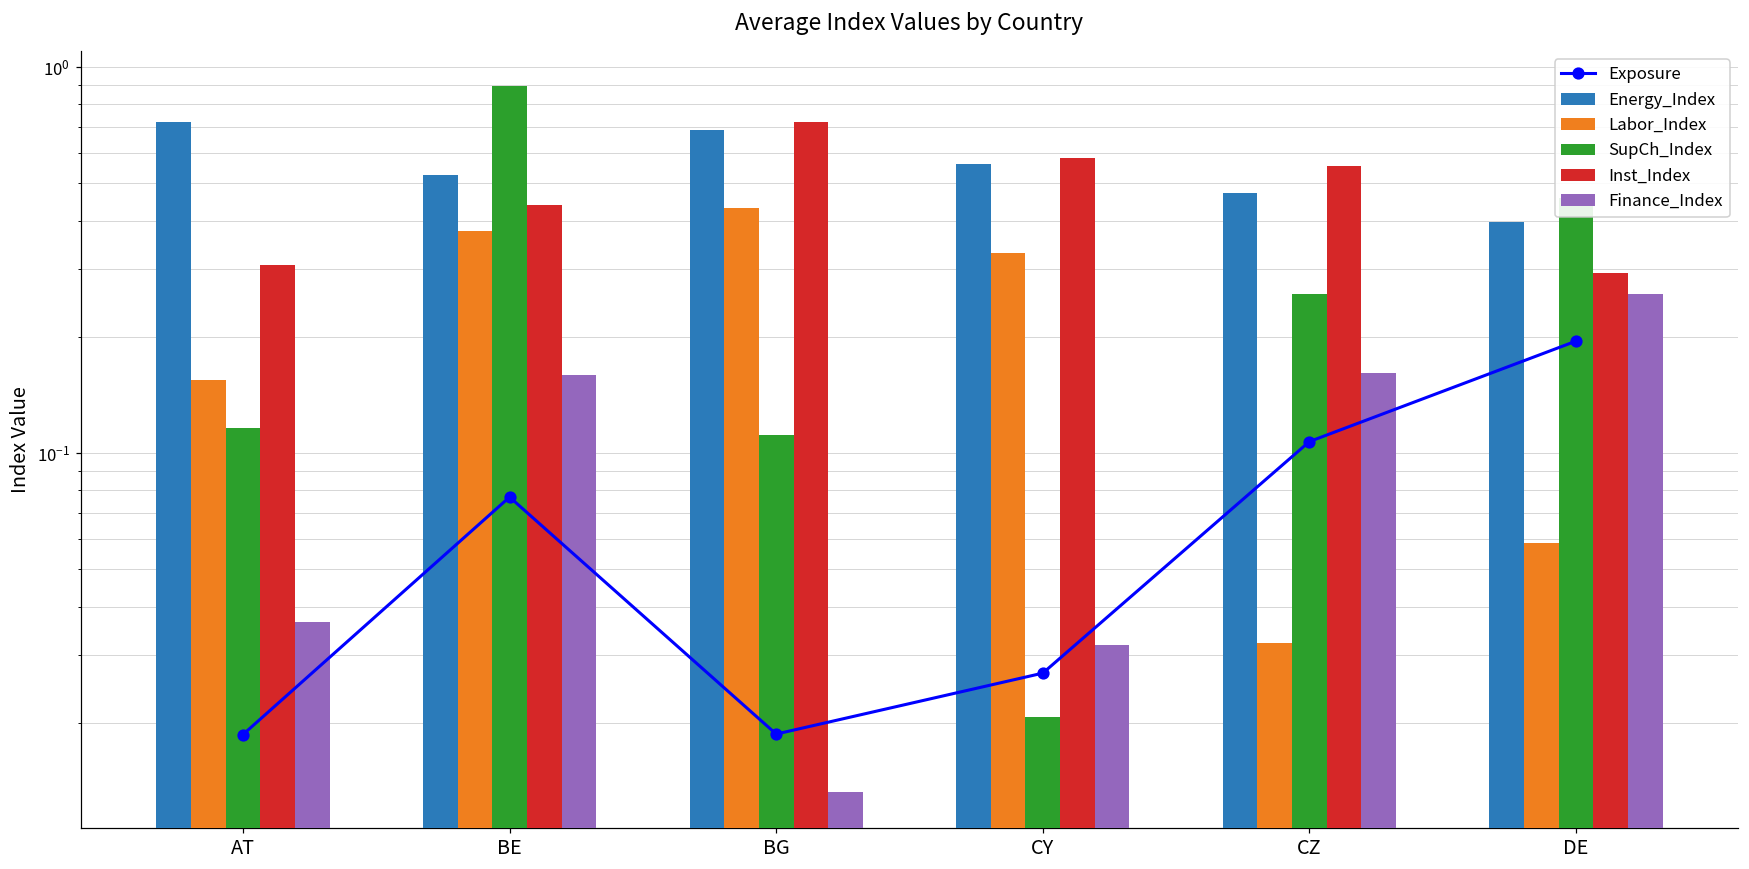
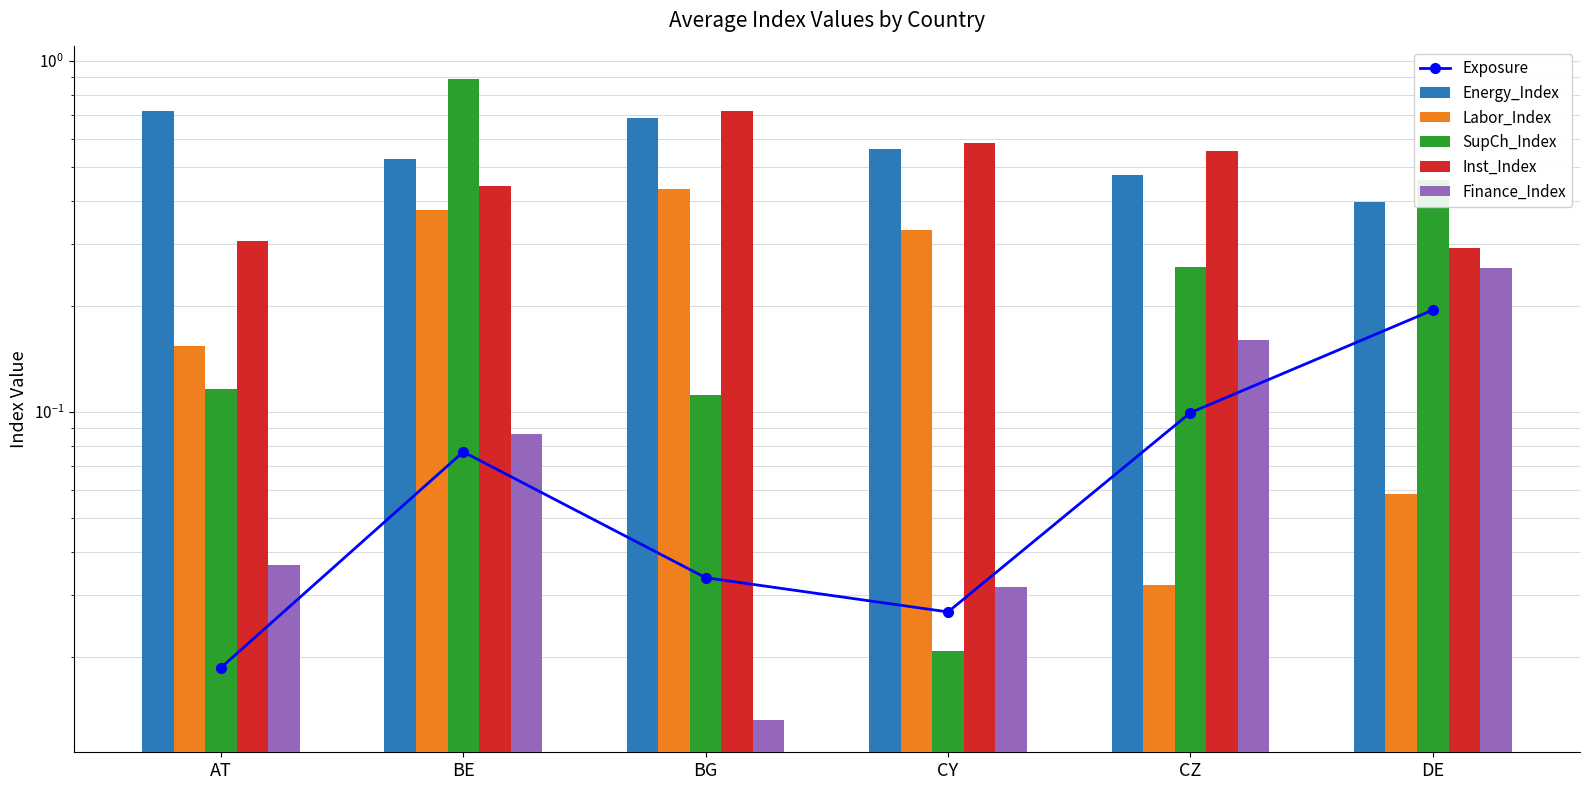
  {
    "Energy_Index": {
      "AT": 0.72,
      "BE": 0.53,
      "BG": 0.69,
      "CY": 0.56,
      "CZ": 0.47,
      "DE": 0.40
    },
    "Exposure": {
      "AT": 0.019,
      "BE": 0.077,
-     "BG": 0.019,
+     "BG": 0.034,
      "CY": 0.027,
-     "CZ": 0.107,
+     "CZ": 0.099,
      "DE": 0.20
    },
    "Labor_Index": {
      "AT": 0.15,
      "BE": 0.38,
      "BG": 0.43,
      "CY": 0.33,
      "CZ": 0.032,
      "DE": 0.058
    },
    "SupCh_Index": {
      "AT": 0.116,
      "BE": 0.89,
      "BG": 0.112,
      "CY": 0.021,
      "CZ": 0.26
    },
    "Inst_Index": {
      "AT": 0.31,
      "BE": 0.44,
      "BG": 0.72,
      "CY": 0.58,
      "CZ": 0.56,
      "DE": 0.29
    },
    "Finance_Index": {
      "AT": 0.037,
-     "BE": 0.16,
+     "BE": 0.086,
      "BG": 0.0132,
      "CY": 0.032,
      "CZ": 0.16,
      "DE": 0.26
    }
  }
